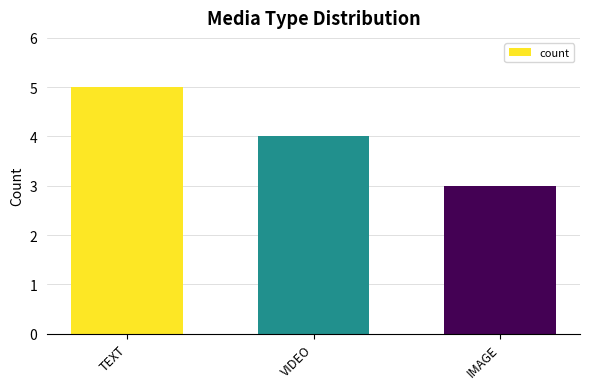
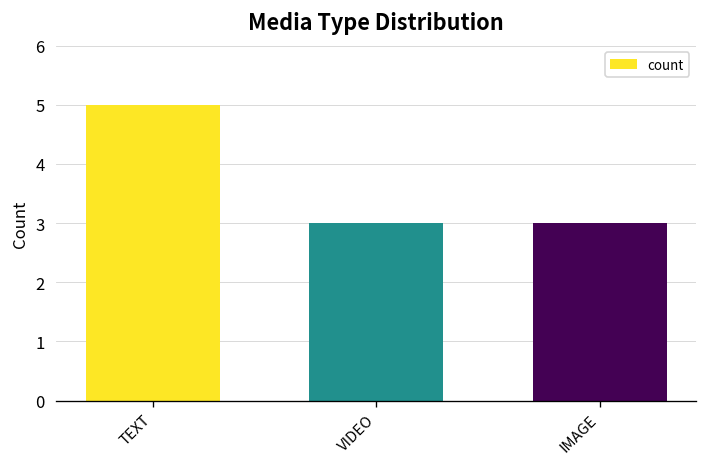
  {
    "TEXT": 5,
-   "VIDEO": 4,
+   "VIDEO": 3,
    "IMAGE": 3
  }
